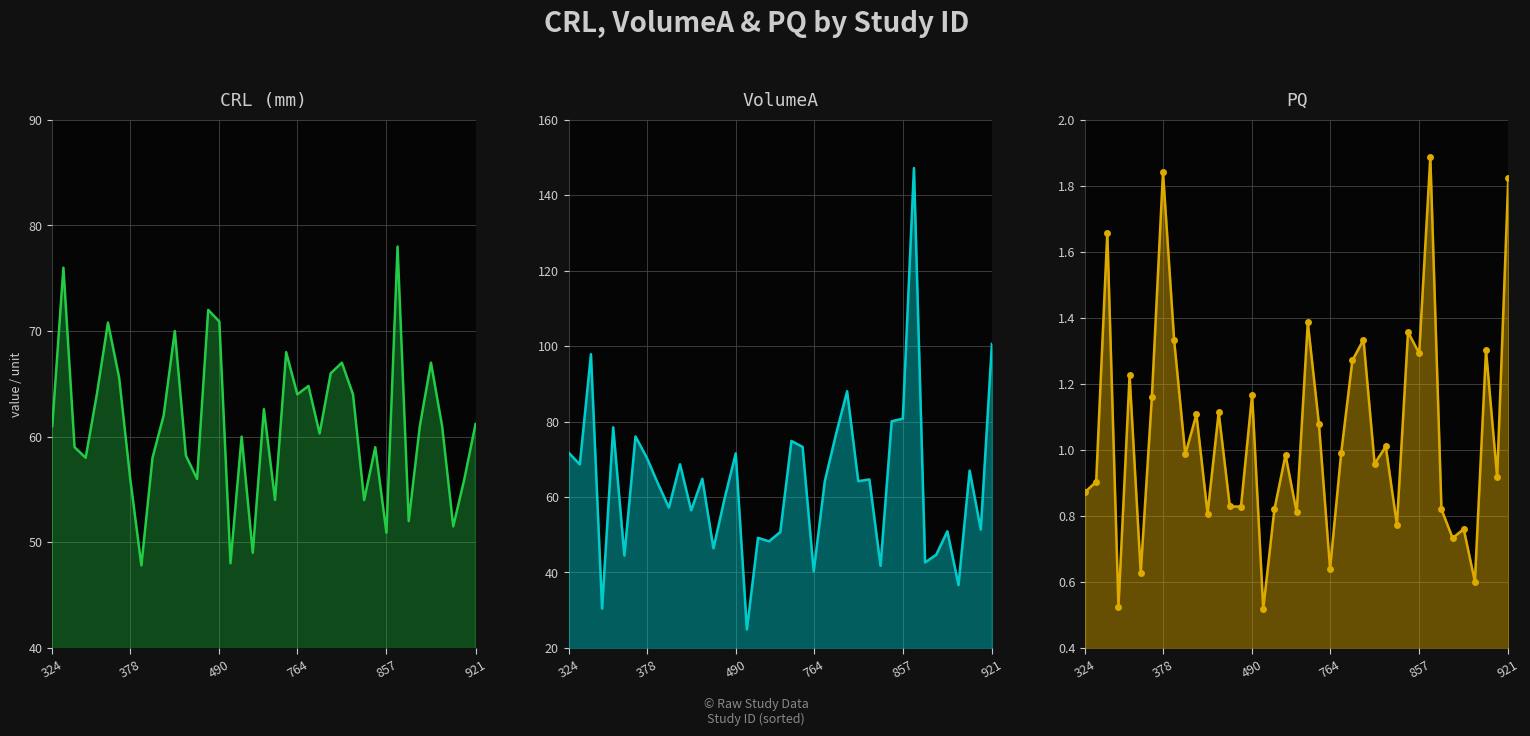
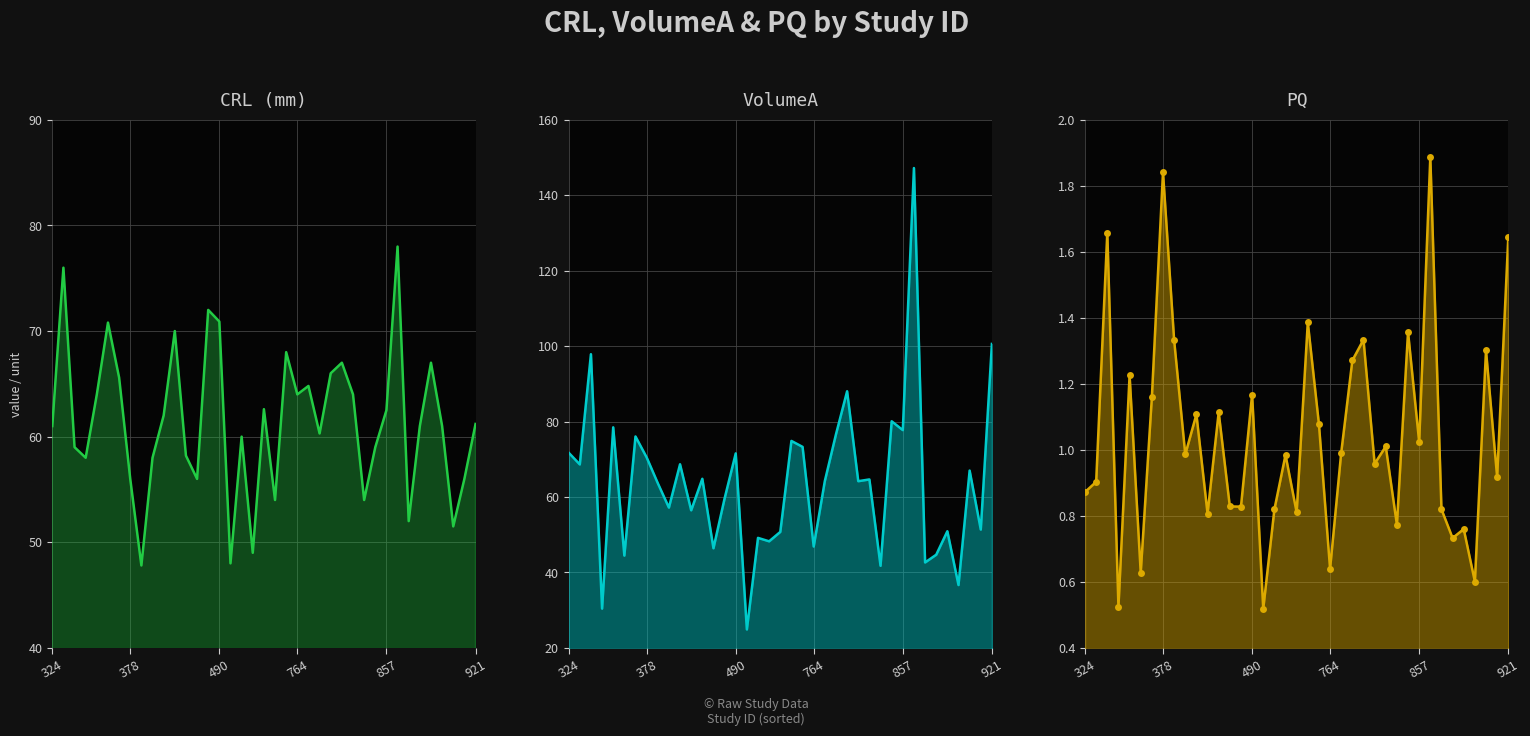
  {
    "CRL (mm)": {
      "324": 61.0,
      "378": 56.0,
      "490": 70.9,
      "764": 64.0,
-     "857": 50.9,
+     "857": 62.5,
      "921": 61.2
    },
    "VolumeA": {
      "324": 72,
      "378": 71,
      "490": 72,
-     "764": 40,
-     "857": 81,
+     "764": 47,
+     "857": 78,
      "921": 101
    },
    "PQ": {
      "324": 0.87,
      "378": 1.84,
      "490": 1.17,
      "764": 0.64,
-     "857": 1.29,
-     "921": 1.82
+     "857": 1.02,
+     "921": 1.64
    }
  }
